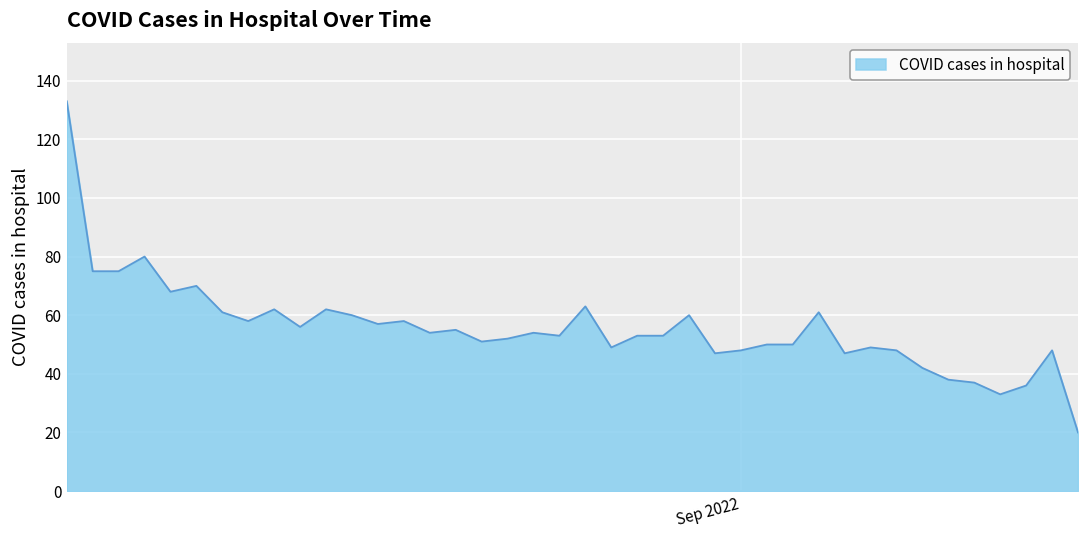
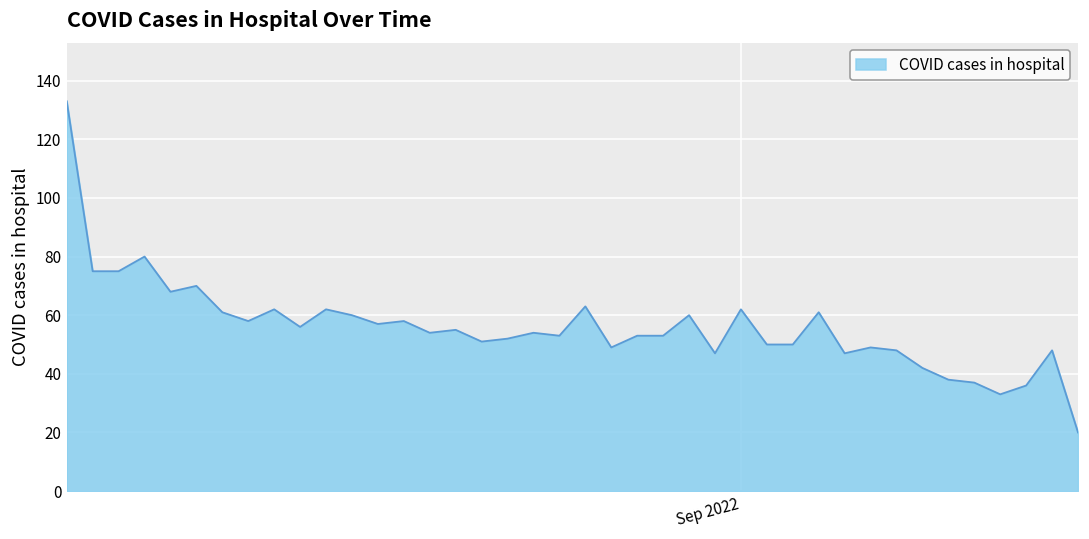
  {
-   "Sep 2022": 48
+   "Sep 2022": 62
  }
